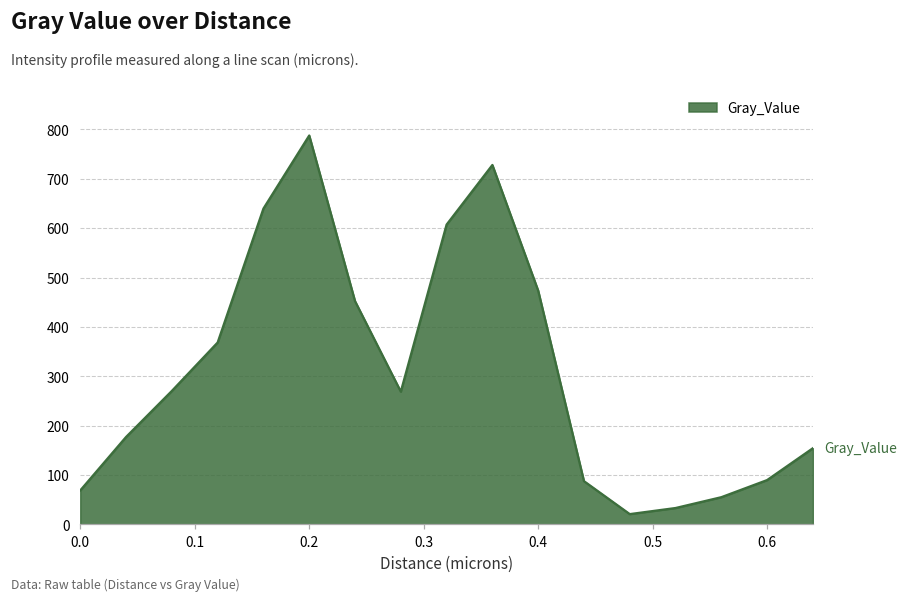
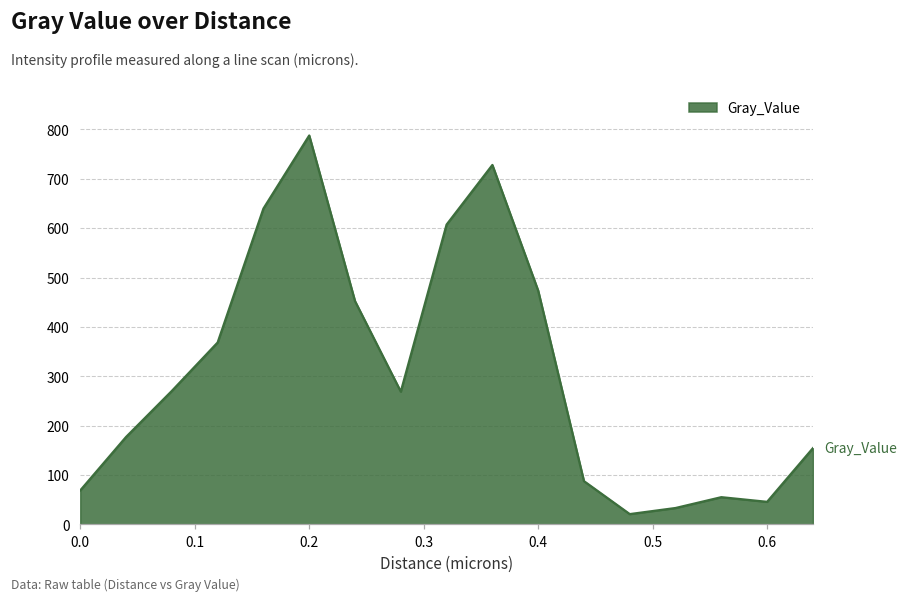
  {
    "0.0": 70,
    "0.2": 790,
    "0.4": 470,
-   "0.6": 90
+   "0.6": 50
  }
